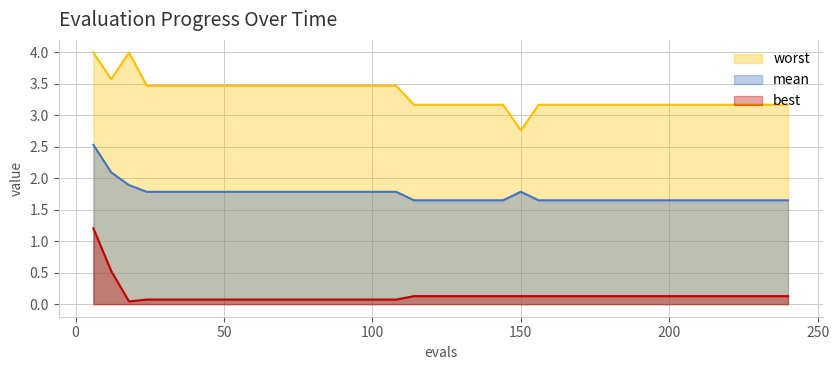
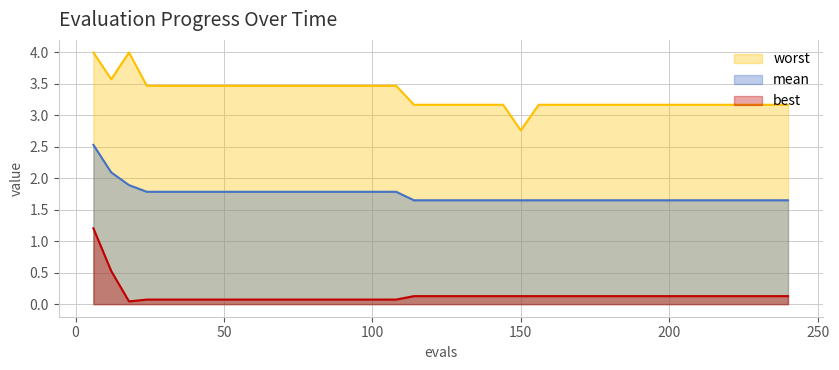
  {
    "worst": {
      "150": 2.8
    },
    "mean": {
-     "150": 1.8
+     "150": 1.7
    },
    "best": {
      "150": 0.1
    }
  }
